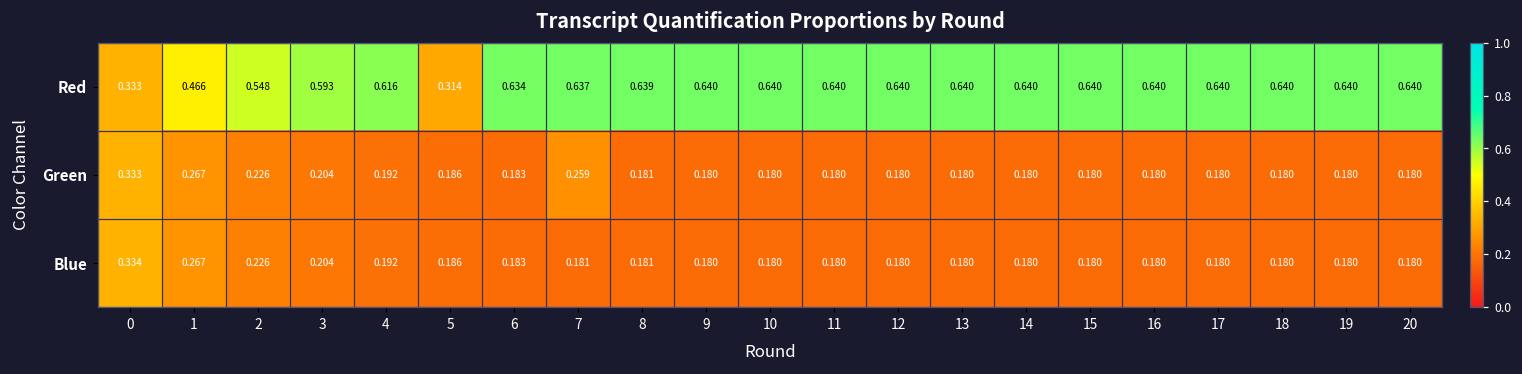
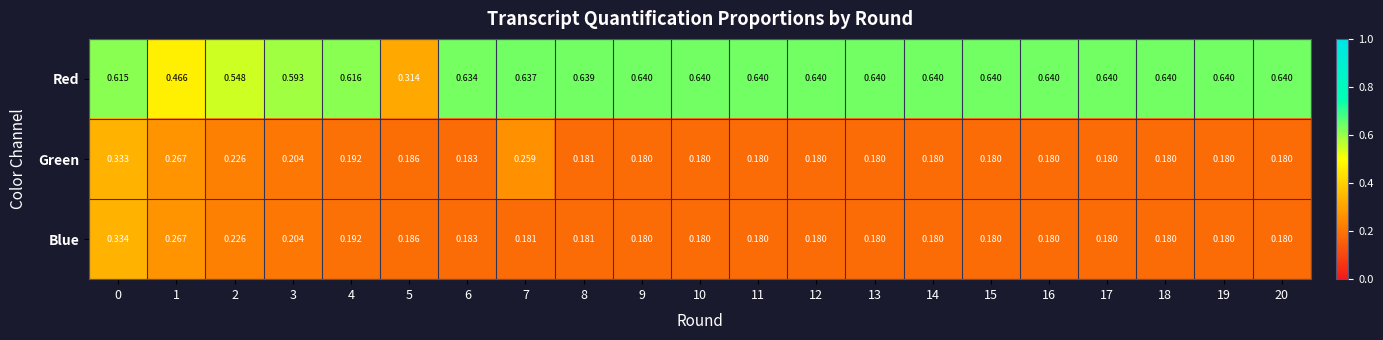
  {
    "Red": {
-     "0": 0.333,
+     "0": 0.615,
      "1": 0.466,
      "2": 0.548,
      "3": 0.593,
      "4": 0.616,
      "5": 0.314,
      "6": 0.634,
      "7": 0.637,
      "8": 0.639,
      "9": 0.640,
      "10": 0.640,
      "11": 0.640,
      "12": 0.640,
      "13": 0.640,
      "14": 0.640,
      "15": 0.640,
      "16": 0.640,
      "17": 0.640,
      "18": 0.640,
      "19": 0.640,
      "20": 0.640
    },
    "Green": {
      "0": 0.333,
      "1": 0.267,
      "2": 0.226,
      "3": 0.204,
      "4": 0.192,
      "5": 0.186,
      "6": 0.183,
      "7": 0.259,
      "8": 0.181,
      "9": 0.180,
      "10": 0.180,
      "11": 0.180,
      "12": 0.180,
      "13": 0.180,
      "14": 0.180,
      "15": 0.180,
      "16": 0.180,
      "17": 0.180,
      "18": 0.180,
      "19": 0.180,
      "20": 0.180
    },
    "Blue": {
      "0": 0.334,
      "1": 0.267,
      "2": 0.226,
      "3": 0.204,
      "4": 0.192,
      "5": 0.186,
      "6": 0.183,
      "7": 0.181,
      "8": 0.181,
      "9": 0.180,
      "10": 0.180,
      "11": 0.180,
      "12": 0.180,
      "13": 0.180,
      "14": 0.180,
      "15": 0.180,
      "16": 0.180,
      "17": 0.180,
      "18": 0.180,
      "19": 0.180,
      "20": 0.180
    }
  }
